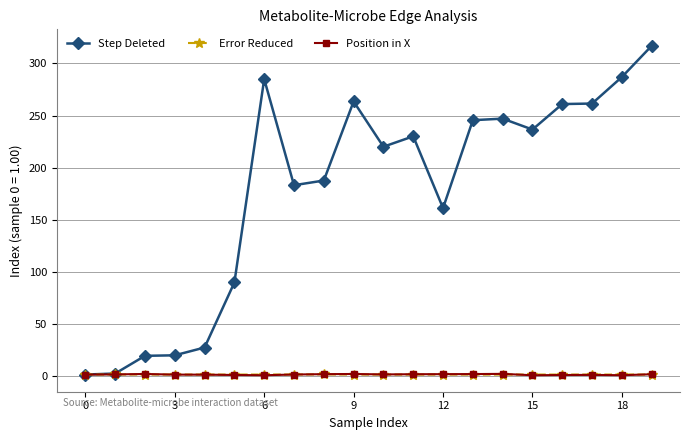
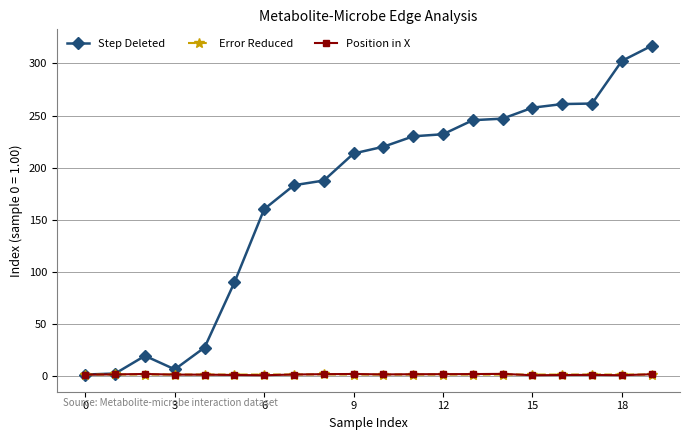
  {
    "Step Deleted": {
-     "3": 20,
-     "6": 285,
-     "9": 264,
-     "12": 161,
-     "15": 237,
-     "18": 287
+     "3": 6,
+     "6": 160,
+     "9": 214,
+     "12": 232,
+     "15": 258,
+     "18": 303
    }
  }
